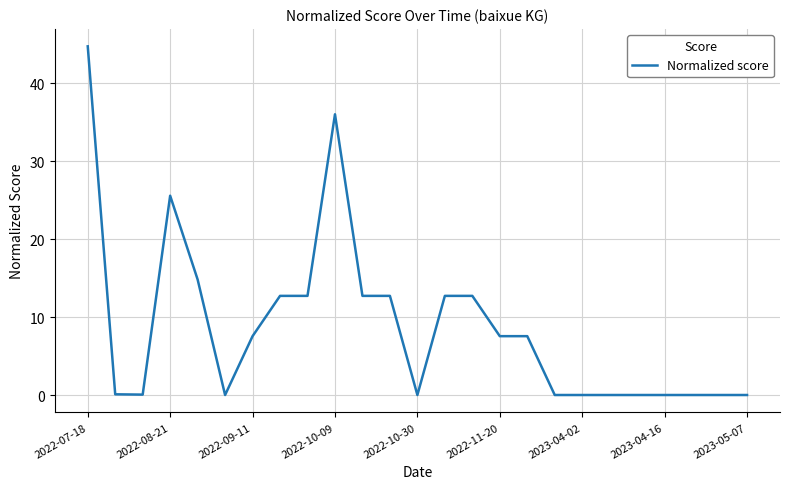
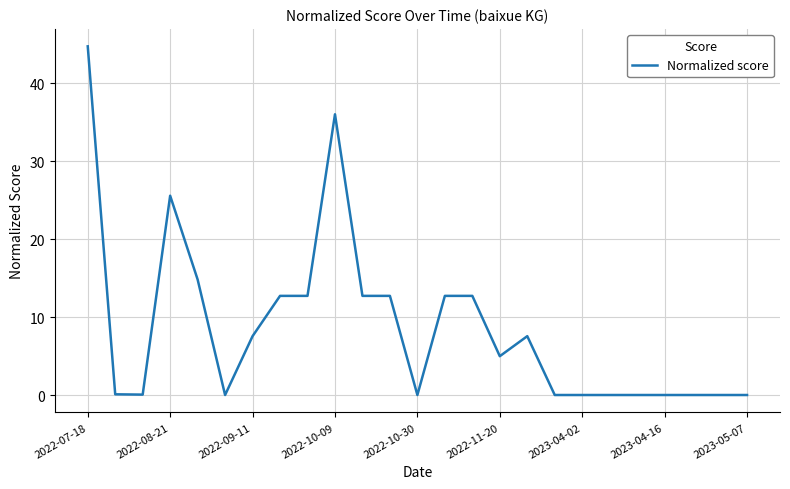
  {
    "2022-07-18": 45,
    "2022-08-21": 26,
    "2022-09-11": 8,
    "2022-10-09": 36,
    "2022-10-30": 0,
-   "2022-11-20": 8,
+   "2022-11-20": 5,
    "2023-04-02": 0,
    "2023-04-16": 0,
    "2023-05-07": 0
  }
